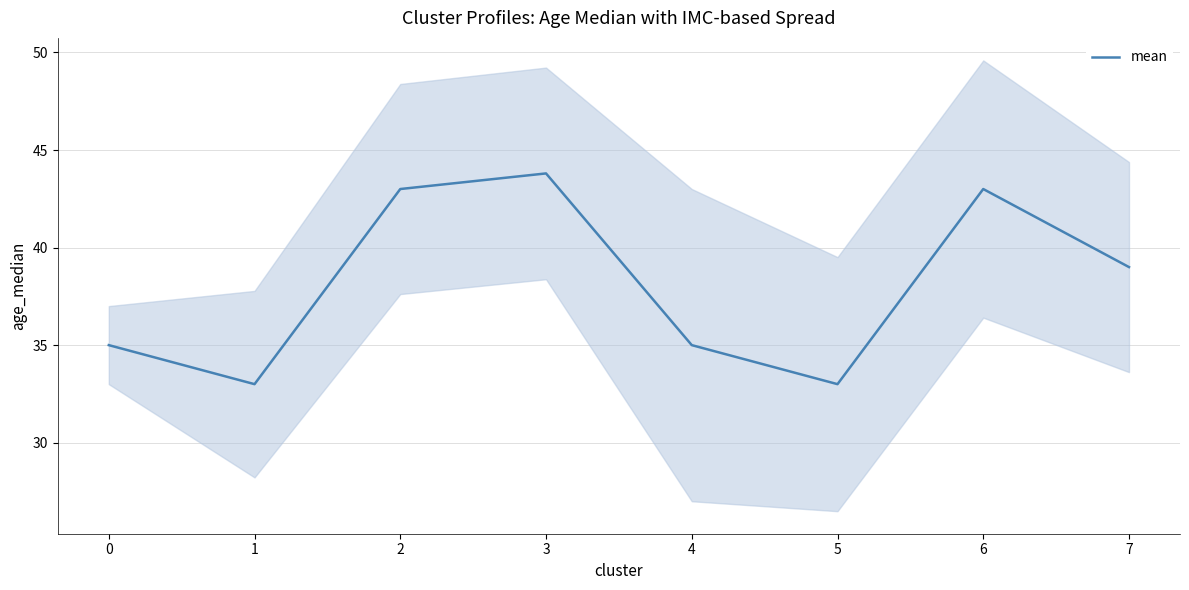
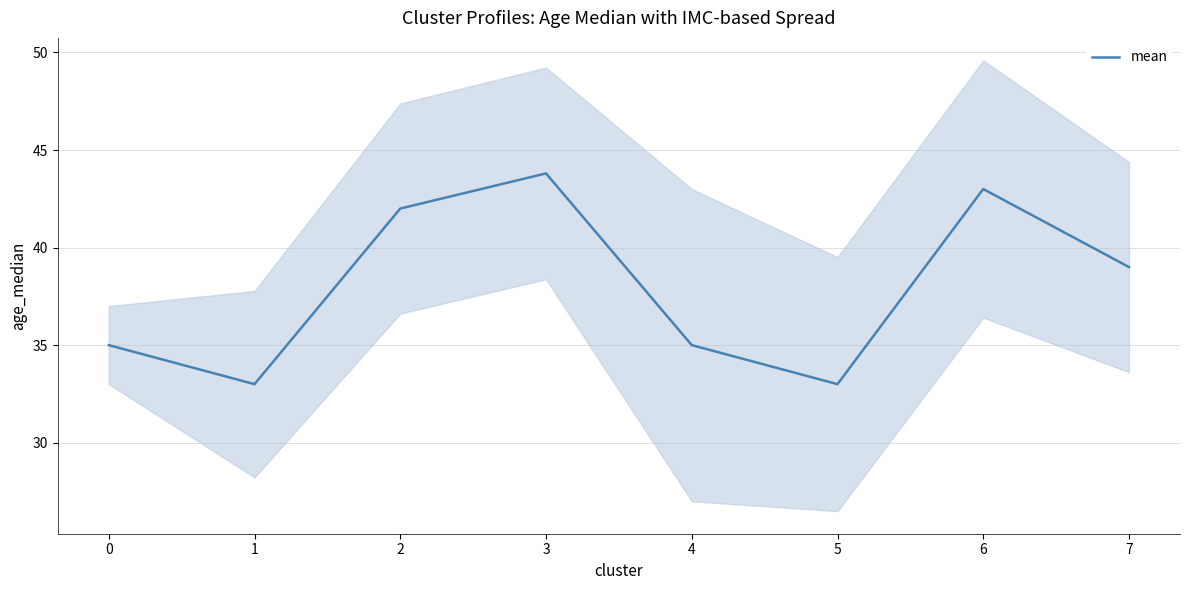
  {
    "mean": {
      "0": 35,
      "1": 33,
-     "2": 43,
+     "2": 42,
      "3": 43.8,
      "4": 35,
      "5": 33,
      "6": 43,
      "7": 39
    }
  }
